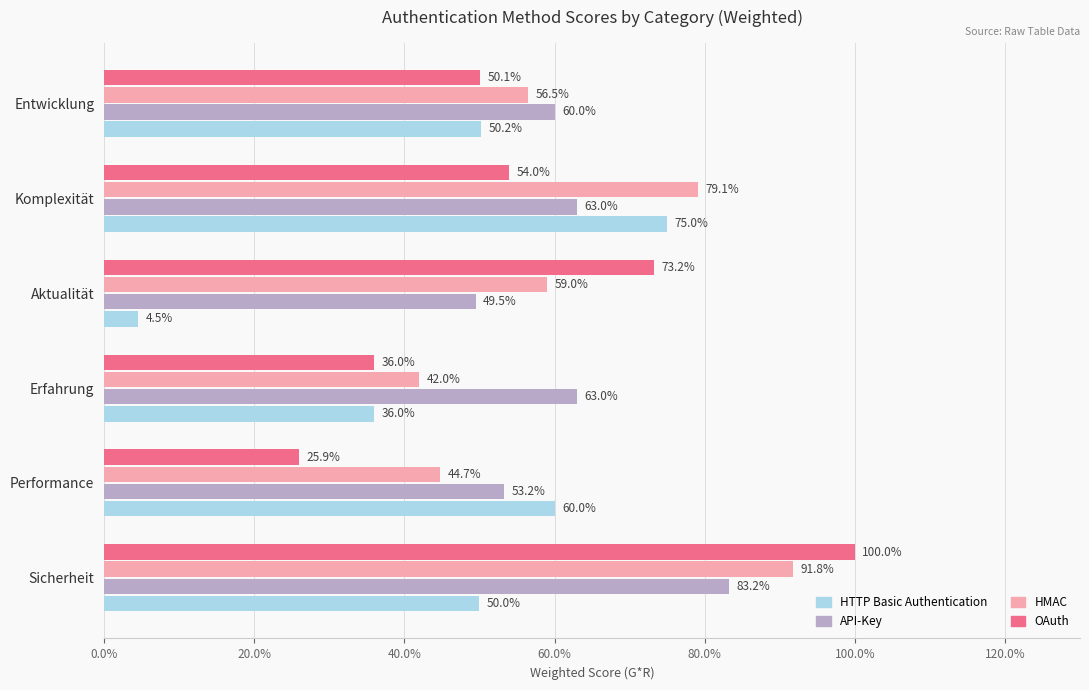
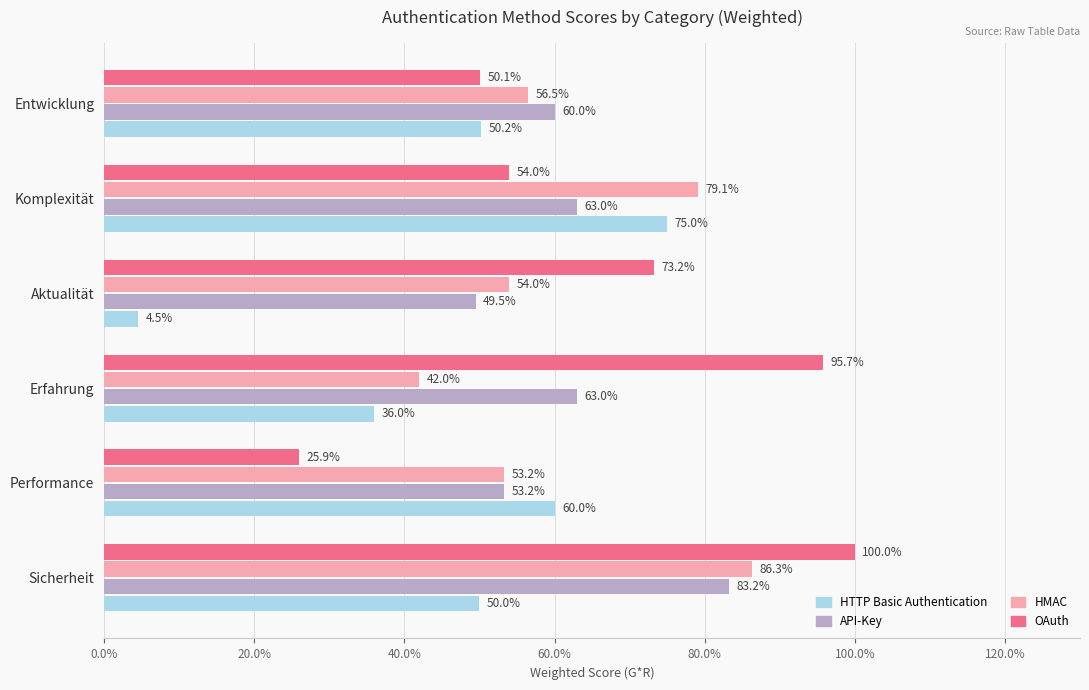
  {
    "HMAC": {
      "Entwicklung": "56.5%",
      "Komplexität": "79.1%",
-     "Aktualität": "59.0%",
+     "Aktualität": "54.0%",
      "Erfahrung": "42.0%",
-     "Performance": "44.7%",
-     "Sicherheit": "91.8%"
+     "Performance": "53.2%",
+     "Sicherheit": "86.3%"
    },
    "OAuth": {
      "Entwicklung": "50.1%",
      "Komplexität": "54.0%",
      "Aktualität": "73.2%",
-     "Erfahrung": "36.0%",
+     "Erfahrung": "95.7%",
      "Performance": "25.9%",
      "Sicherheit": "100.0%"
    }
  }
